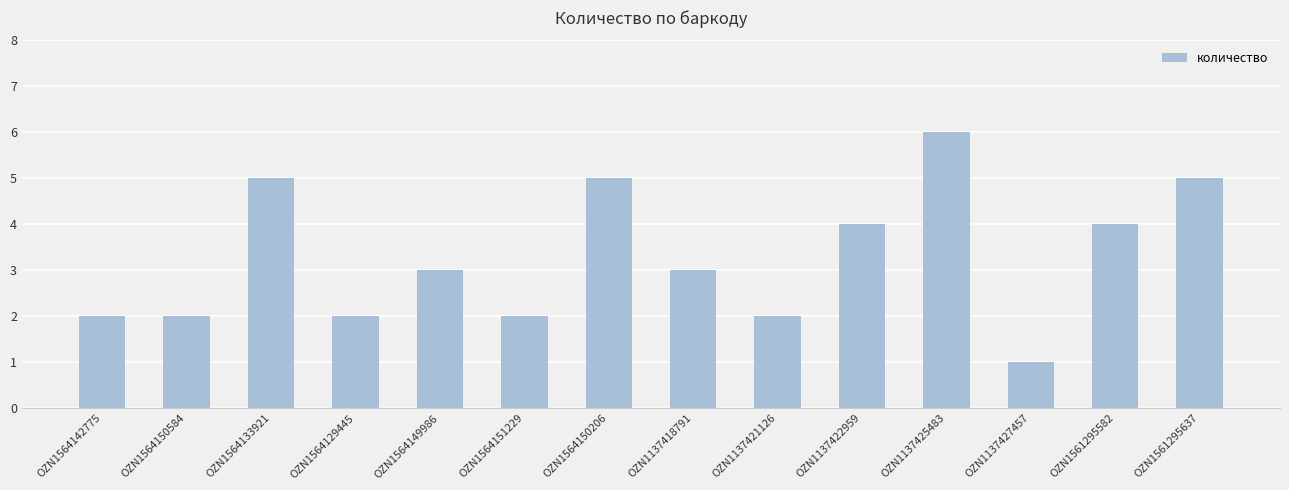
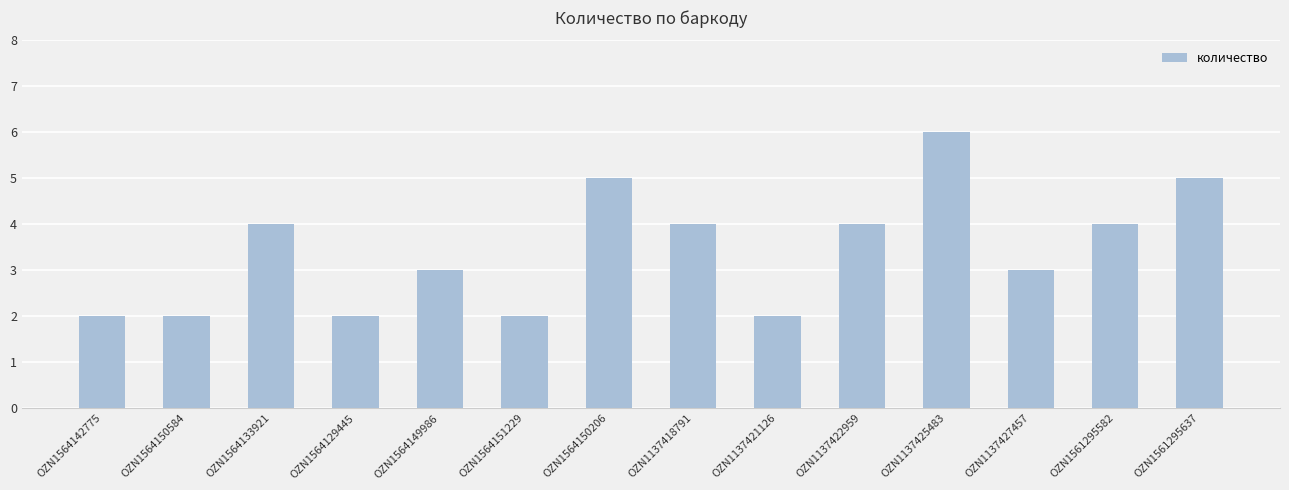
  {
    "OZN1564142775": 2,
    "OZN1564150584": 2,
-   "OZN1564133921": 5,
+   "OZN1564133921": 4,
    "OZN1564129445": 2,
    "OZN1564149986": 3,
    "OZN1564151229": 2,
    "OZN1564150206": 5,
-   "OZN1137418791": 3,
+   "OZN1137418791": 4,
    "OZN1137421126": 2,
    "OZN1137422959": 4,
    "OZN1137425483": 6,
-   "OZN1137427457": 1,
+   "OZN1137427457": 3,
    "OZN1561295582": 4,
    "OZN1561295637": 5
  }
